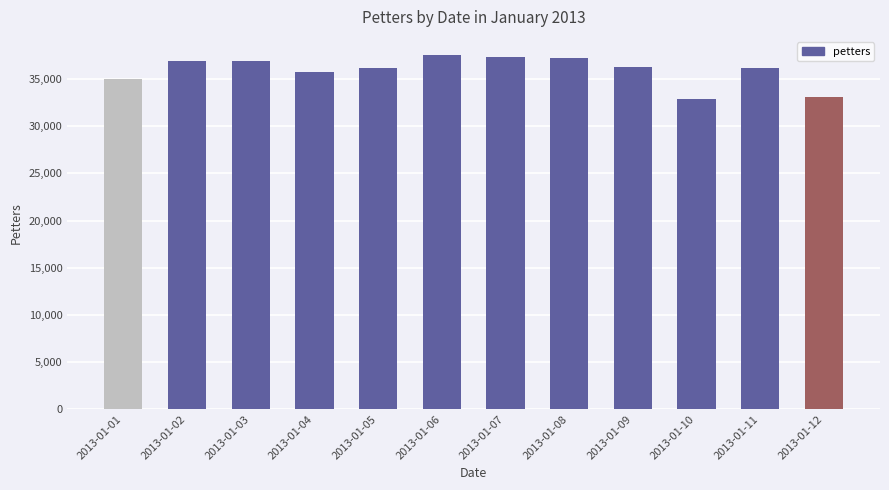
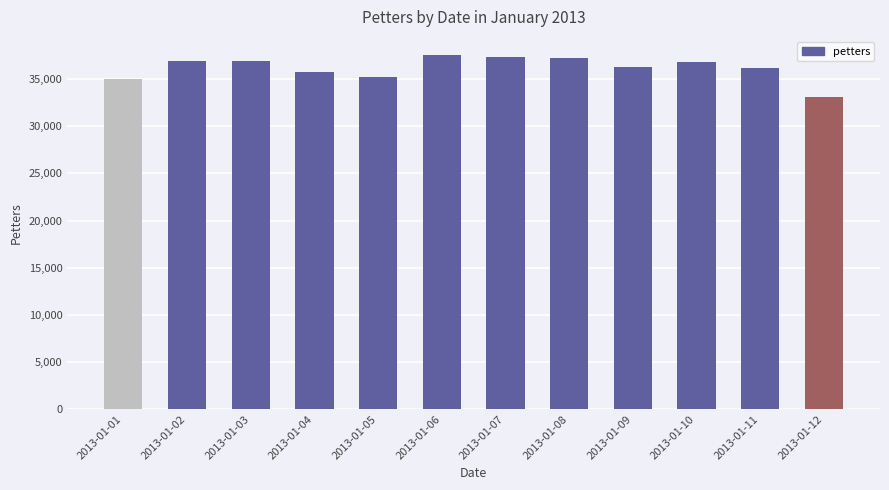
  {
    "2013-01-01": "35,000",
    "2013-01-02": "37,000",
    "2013-01-03": "37,000",
    "2013-01-04": "36,000",
-   "2013-01-05": "36,000",
+   "2013-01-05": "35,000",
    "2013-01-06": "38,000",
    "2013-01-07": "37,000",
    "2013-01-08": "37,000",
    "2013-01-09": "36,000",
-   "2013-01-10": "33,000",
+   "2013-01-10": "37,000",
    "2013-01-11": "36,000",
    "2013-01-12": "33,000"
  }
